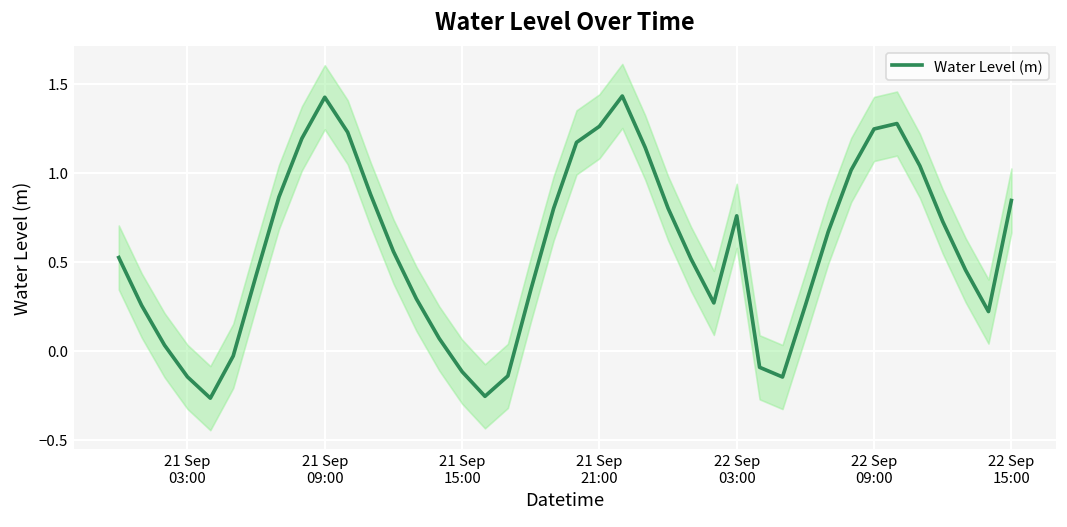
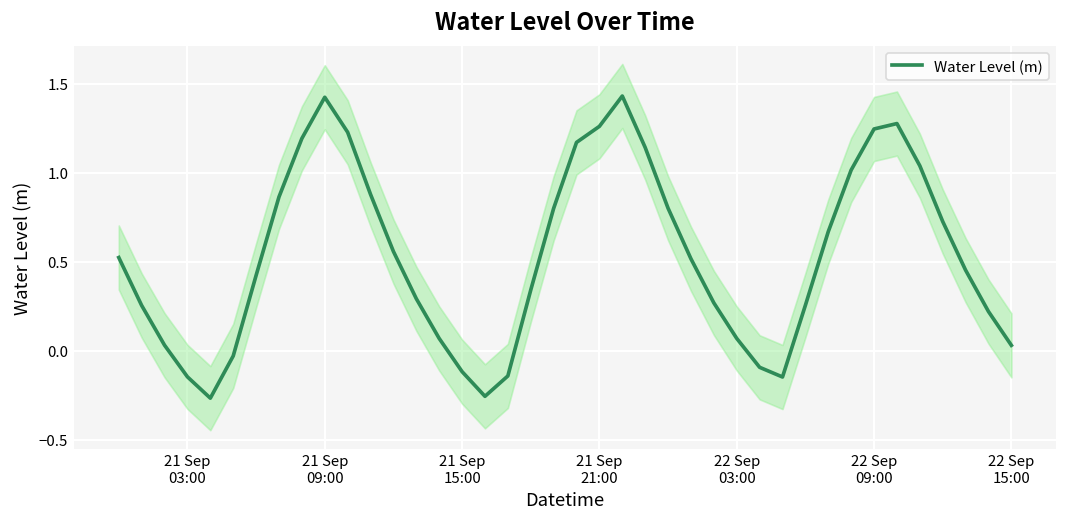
  {
    "Water Level (m)": {
      "21 Sep 03:00": -0.15,
      "21 Sep 09:00": 1.42,
      "21 Sep 15:00": -0.12,
      "21 Sep 21:00": 1.26,
-     "22 Sep 03:00": 0.76,
+     "22 Sep 03:00": 0.07,
      "22 Sep 09:00": 1.24,
-     "22 Sep 15:00": 0.84
+     "22 Sep 15:00": 0.03
    }
  }
